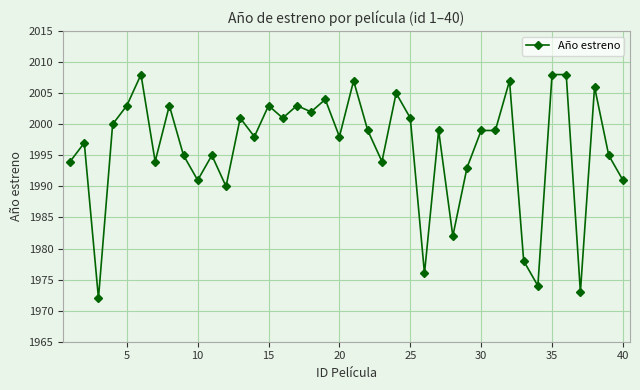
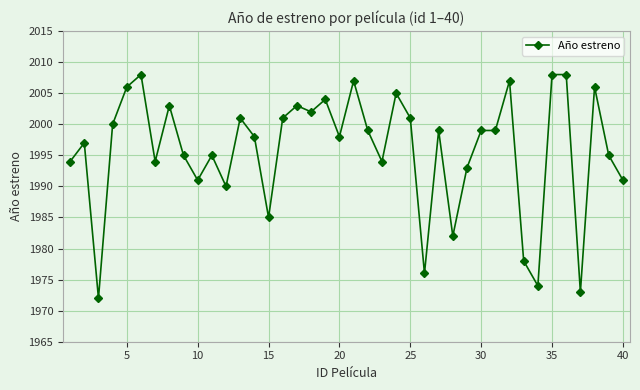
  {
-   "5": 2003,
+   "5": 2006,
    "10": 1991,
-   "15": 2003,
+   "15": 1985,
    "20": 1998,
    "25": 2001,
    "30": 1999,
    "35": 2008,
    "40": 1991
  }
